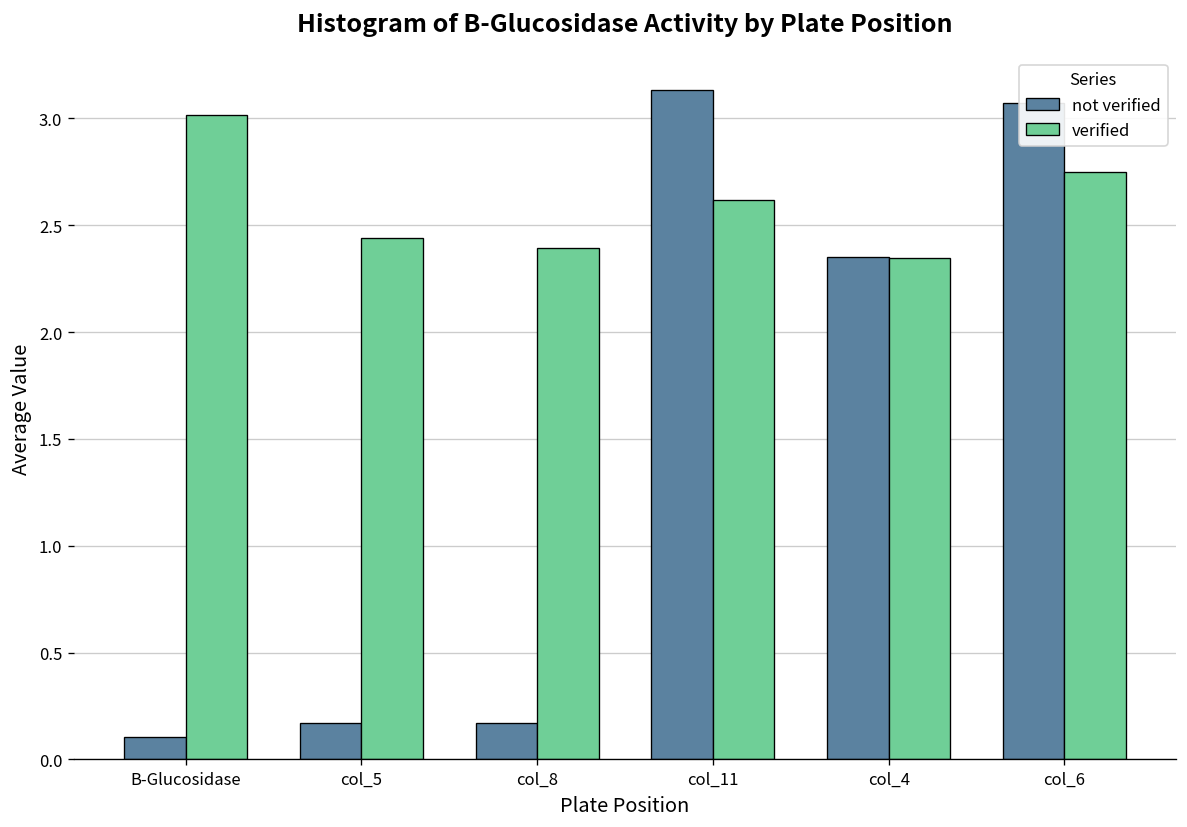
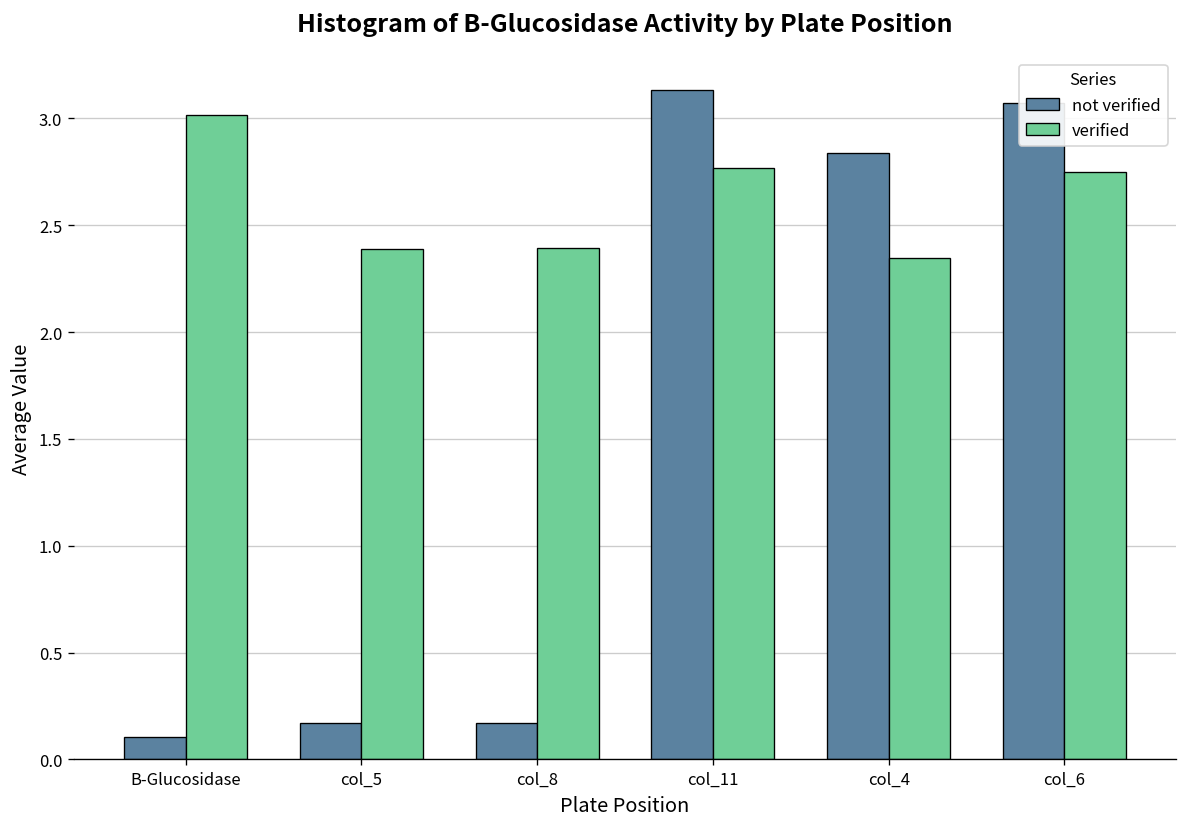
  {
    "not verified": {
      "B-Glucosidase": 0.10,
      "col_5": 0.17,
      "col_8": 0.17,
      "col_11": 3.13,
-     "col_4": 2.35
+     "col_4": 2.84
    },
    "verified": {
      "B-Glucosidase": 3.02,
-     "col_5": 2.44,
+     "col_5": 2.39,
      "col_8": 2.39,
-     "col_11": 2.62,
+     "col_11": 2.77,
      "col_4": 2.35,
      "col_6": 2.75
    }
  }
